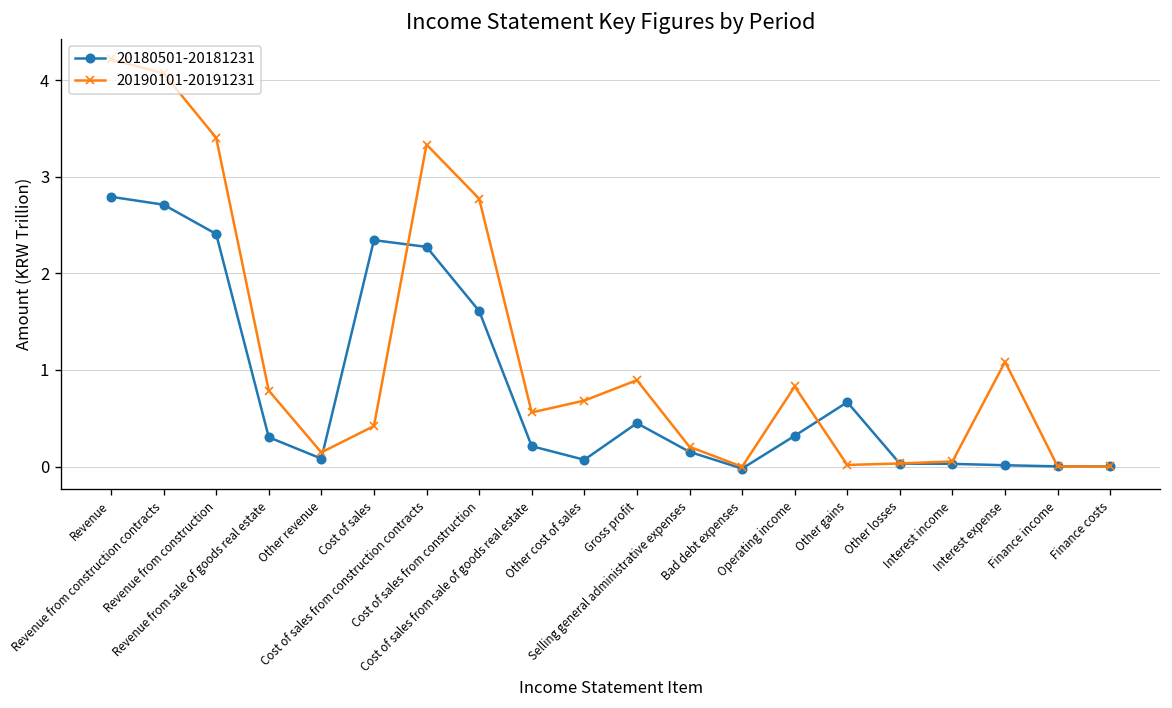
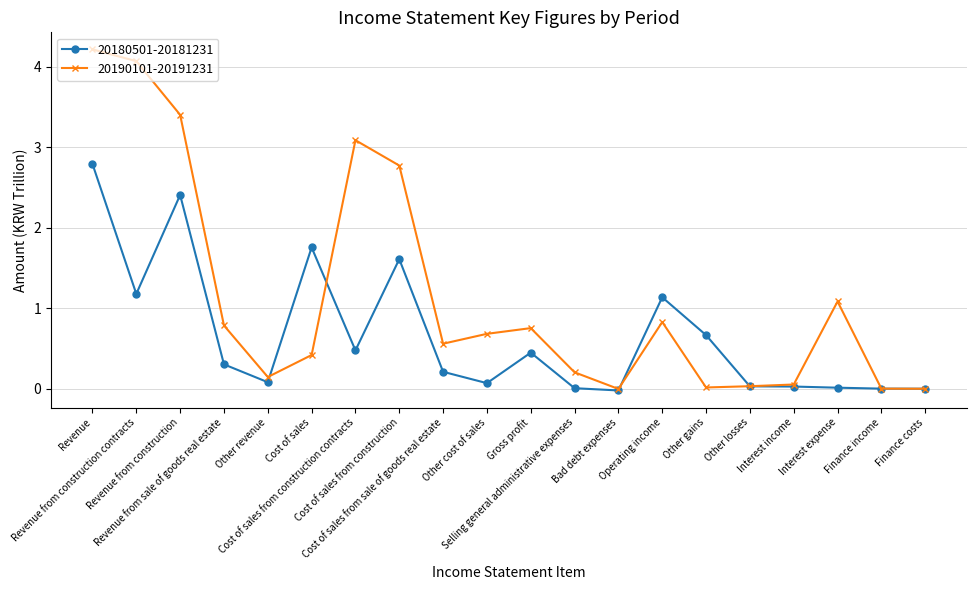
  {
    "20180501-20181231": {
      "Revenue": 2.8,
-     "Revenue from construction contracts": 2.7,
+     "Revenue from construction contracts": 1.2,
      "Revenue from construction": 2.4,
      "Revenue from sale of goods real estate": 0.3,
      "Other revenue": 0.1,
-     "Cost of sales": 2.3,
-     "Cost of sales from construction contracts": 2.3,
+     "Cost of sales": 1.8,
+     "Cost of sales from construction contracts": 0.5,
      "Cost of sales from construction": 1.6,
      "Cost of sales from sale of goods real estate": 0.2,
      "Other cost of sales": 0.1,
      "Gross profit": 0.4,
-     "Selling general administrative expenses": 0.2,
-     "Operating income": 0.3,
+     "Selling general administrative expenses": 0.0,
+     "Operating income": 1.1,
      "Other gains": 0.7,
      "Interest expense": 0.0
    },
    "20190101-20191231": {
      "Revenue from construction": 3.4,
      "Revenue from sale of goods real estate": 0.8,
      "Other revenue": 0.1,
      "Cost of sales": 0.4,
-     "Cost of sales from construction contracts": 3.3,
+     "Cost of sales from construction contracts": 3.1,
      "Cost of sales from construction": 2.8,
      "Cost of sales from sale of goods real estate": 0.6,
      "Other cost of sales": 0.7,
-     "Gross profit": 0.9,
+     "Gross profit": 0.8,
      "Selling general administrative expenses": 0.2,
      "Operating income": 0.8,
      "Other gains": 0.0,
      "Interest expense": 1.1
    }
  }
